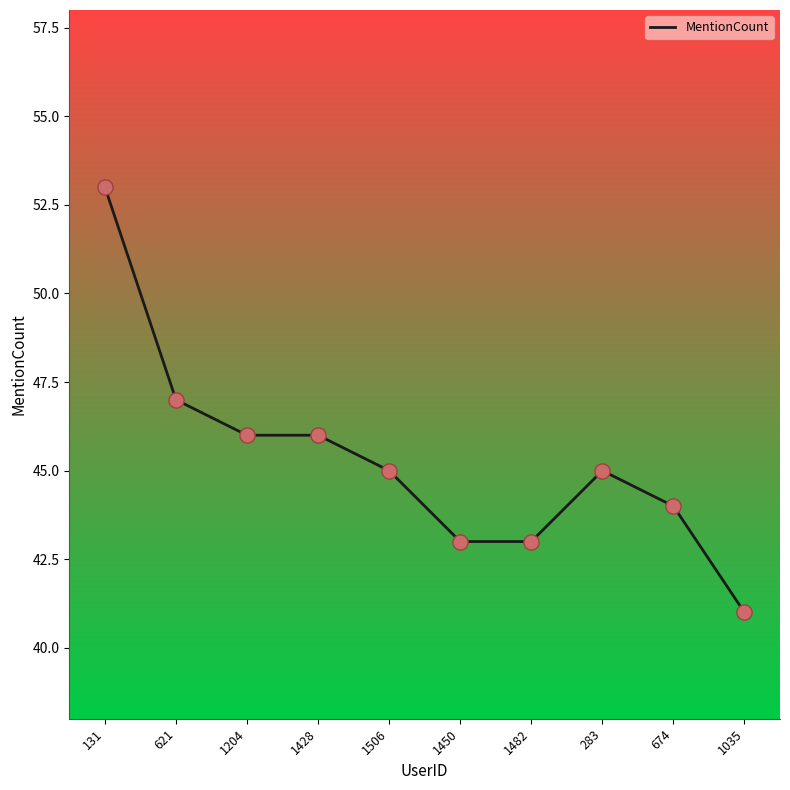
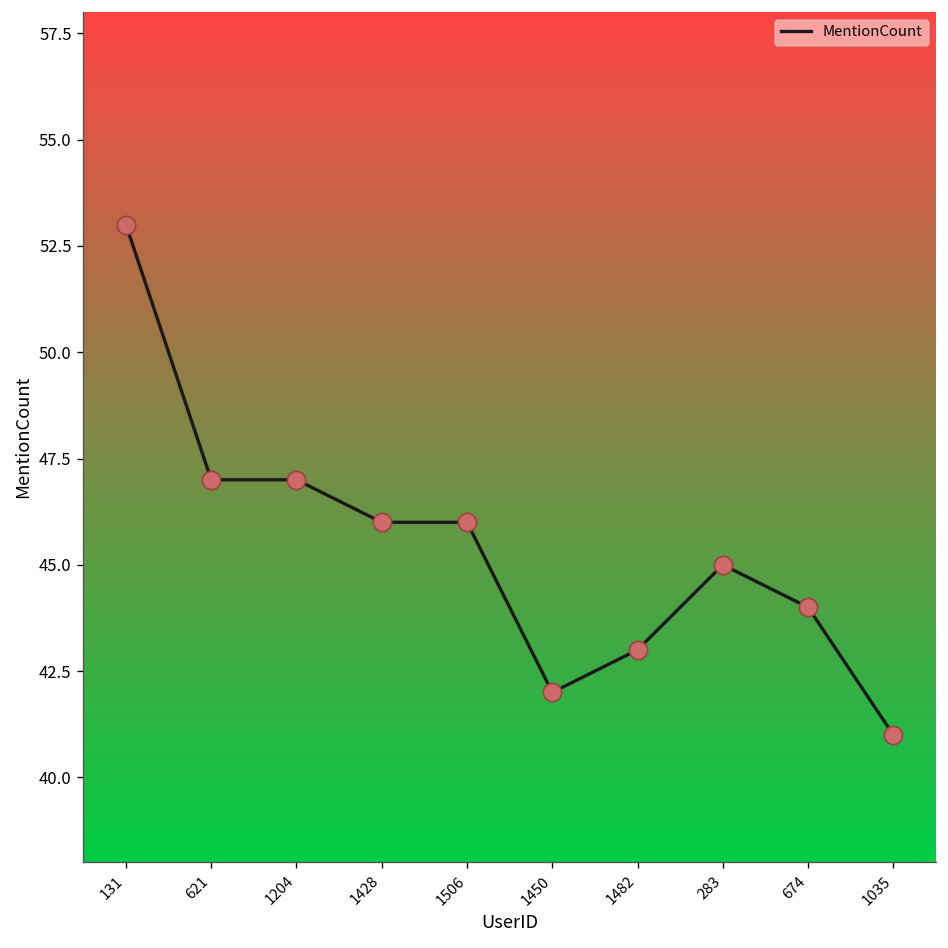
  {
    "131": 53,
    "621": 47,
-   "1204": 46,
+   "1204": 47,
    "1428": 46,
-   "1506": 45,
-   "1450": 43,
+   "1506": 46,
+   "1450": 42,
    "1482": 43,
    "283": 45,
    "674": 44,
    "1035": 41
  }
